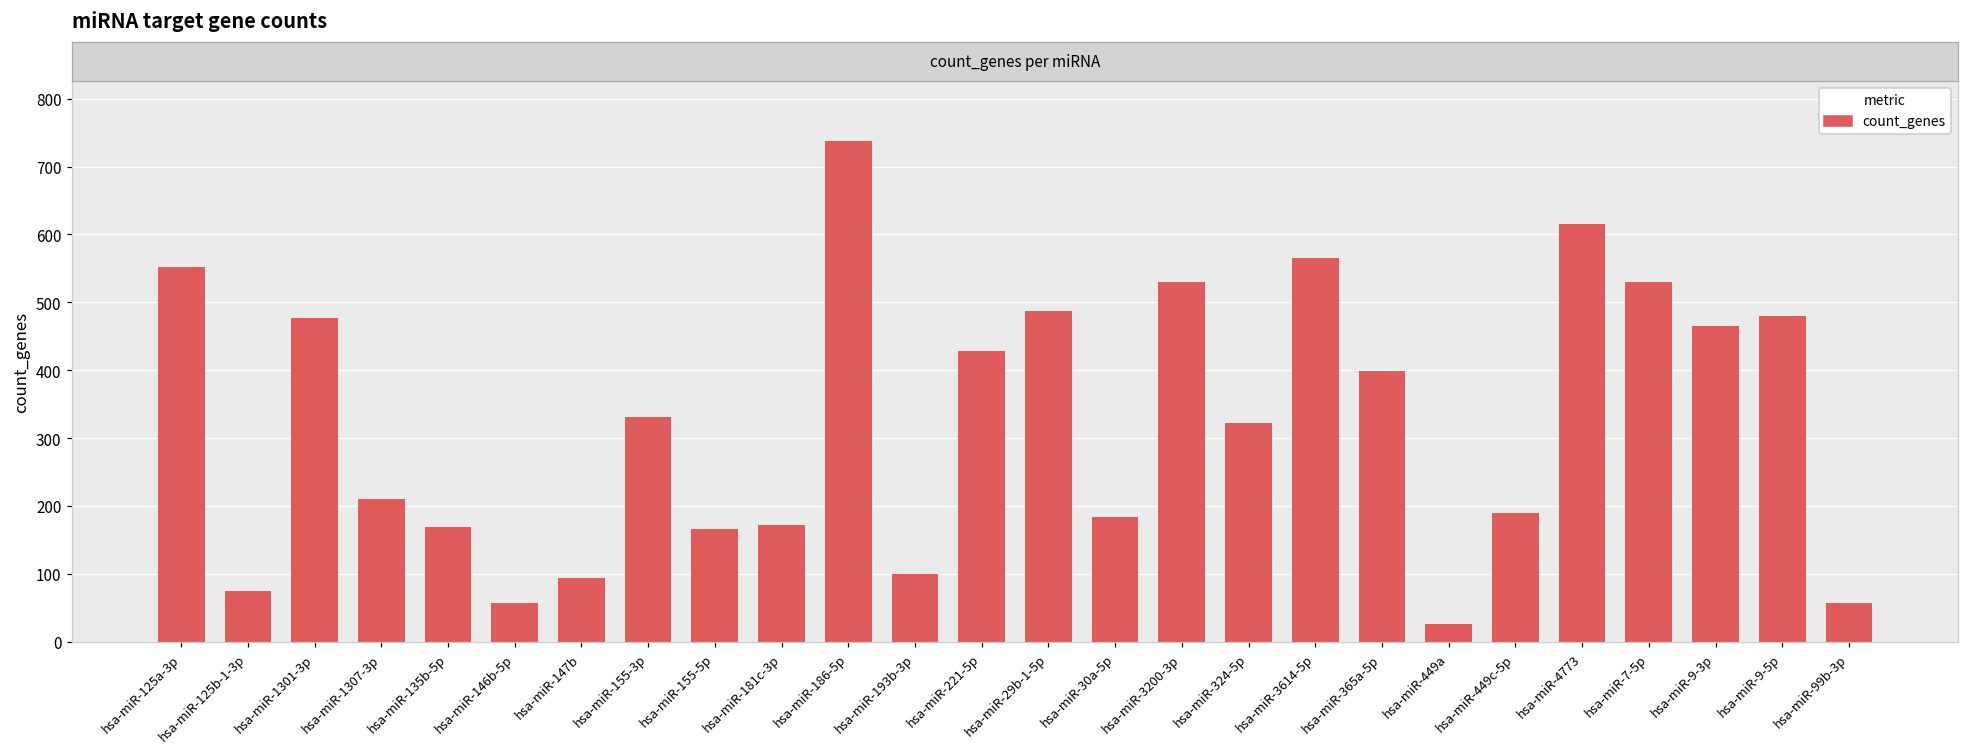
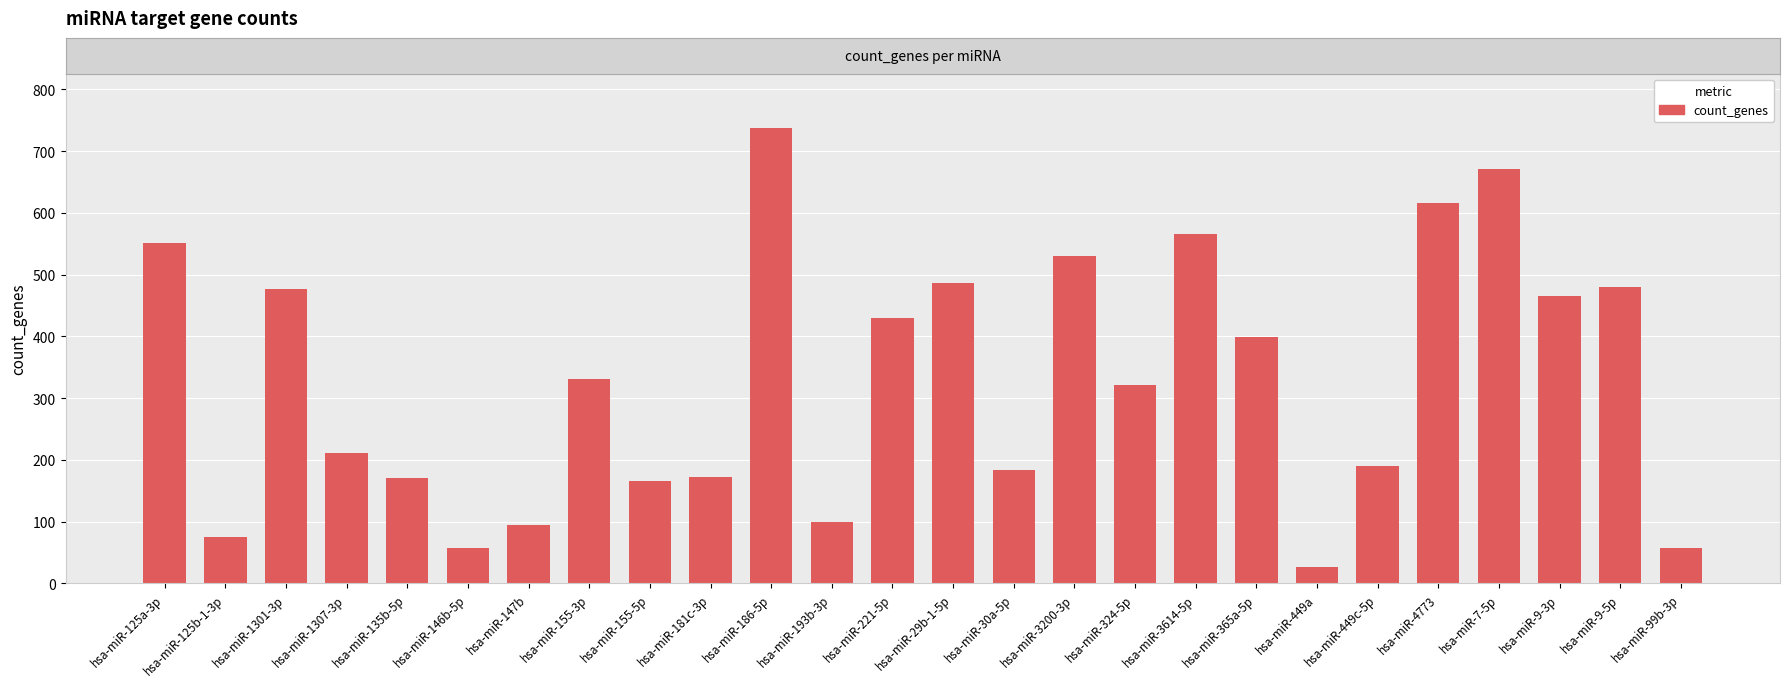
  {
    "hsa-miR-125a-3p": 550,
    "hsa-miR-125b-1-3p": 80,
    "hsa-miR-1301-3p": 480,
    "hsa-miR-1307-3p": 210,
    "hsa-miR-135b-5p": 170,
    "hsa-miR-146b-5p": 60,
    "hsa-miR-147b": 90,
    "hsa-miR-155-3p": 330,
    "hsa-miR-155-5p": 170,
    "hsa-miR-181c-3p": 170,
    "hsa-miR-186-5p": 740,
    "hsa-miR-193b-3p": 100,
    "hsa-miR-221-5p": 430,
    "hsa-miR-29b-1-5p": 490,
    "hsa-miR-30a-5p": 180,
    "hsa-miR-3200-3p": 530,
    "hsa-miR-324-5p": 320,
    "hsa-miR-3614-5p": 570,
    "hsa-miR-365a-5p": 400,
    "hsa-miR-449a": 30,
    "hsa-miR-449c-5p": 190,
    "hsa-miR-4773": 620,
-   "hsa-miR-7-5p": 530,
+   "hsa-miR-7-5p": 670,
    "hsa-miR-9-3p": 470,
    "hsa-miR-9-5p": 480,
    "hsa-miR-99b-3p": 60
  }
